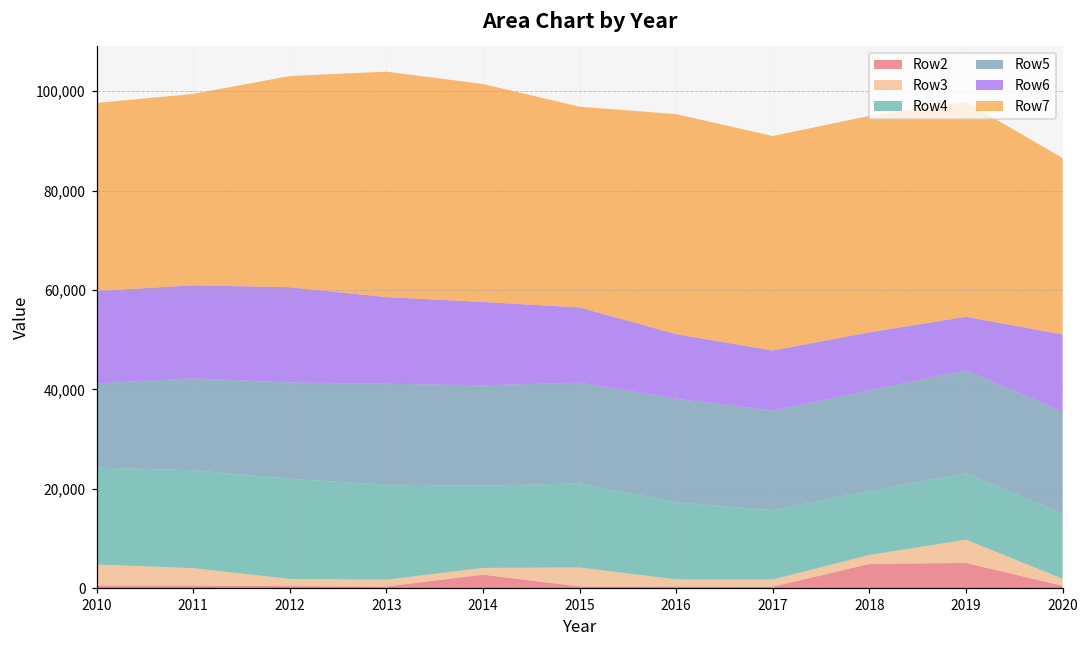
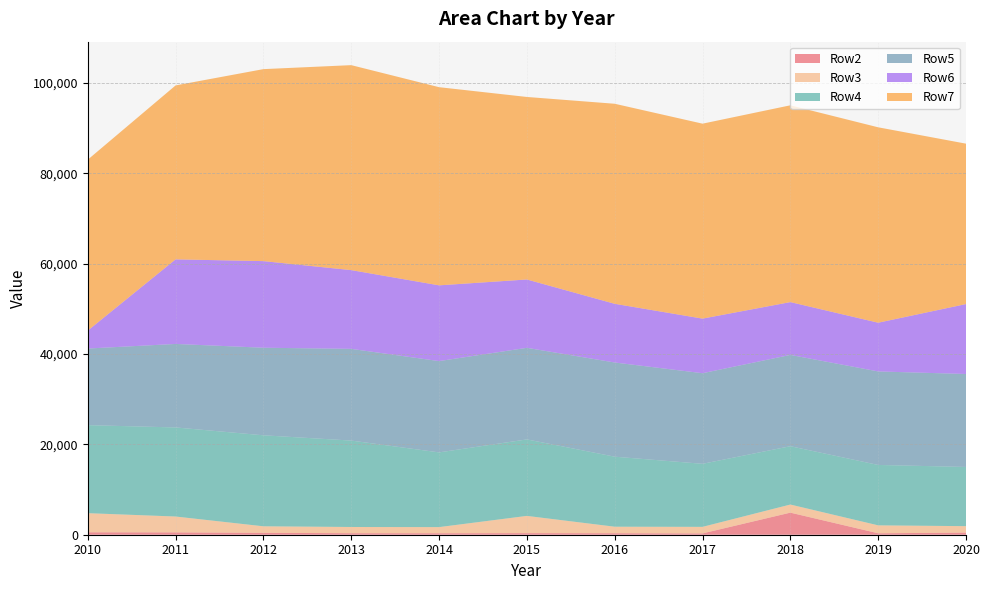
  {
    "Row2": {
-     "2014": "3,000",
+     "2014": "0",
      "2018": "5,000",
-     "2019": "5,000"
+     "2019": "0"
    },
    "Row3": {
      "2010": "4,000",
      "2011": "4,000",
      "2012": "1,000",
      "2013": "1,000",
      "2014": "1,000",
      "2015": "4,000",
      "2016": "1,000",
      "2017": "1,000",
      "2018": "2,000",
-     "2019": "5,000",
+     "2019": "2,000",
      "2020": "1,000"
    },
    "Row6": {
-     "2010": "19,000",
+     "2010": "4,000",
      "2011": "19,000",
      "2012": "19,000",
      "2013": "17,000",
      "2014": "17,000",
      "2015": "15,000",
      "2016": "13,000",
      "2017": "12,000",
      "2018": "12,000",
      "2019": "11,000",
      "2020": "15,000"
    },
    "Row7": {
      "2010": "38,000",
      "2011": "39,000",
      "2012": "42,000",
      "2013": "45,000",
      "2014": "44,000",
      "2015": "40,000",
      "2016": "44,000",
      "2017": "43,000",
      "2020": "36,000"
    }
  }
